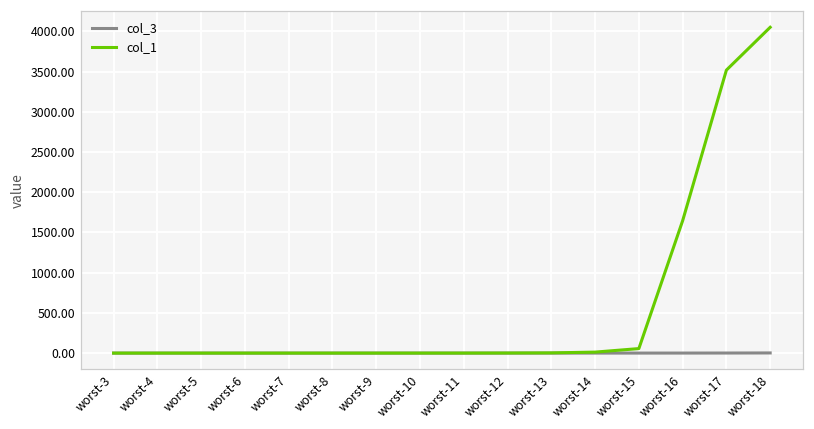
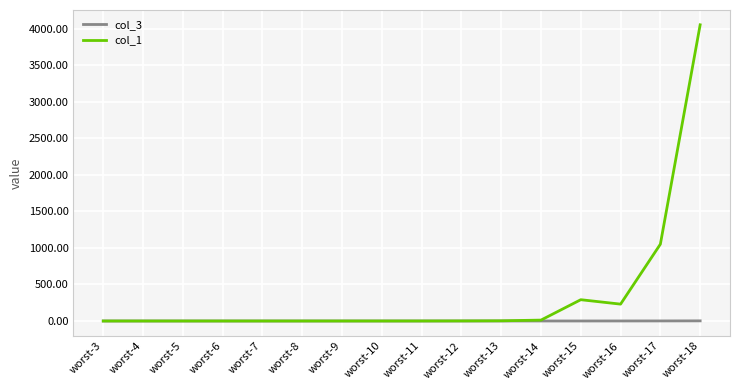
  {
    "col_3": {
      "worst-15": 0,
      "worst-16": 0,
      "worst-17": 0,
      "worst-18": 0
    },
    "col_1": {
-     "worst-15": 100,
-     "worst-16": 1600,
-     "worst-17": 3500,
+     "worst-15": 300,
+     "worst-16": 200,
+     "worst-17": 1100,
      "worst-18": 4100
    }
  }
